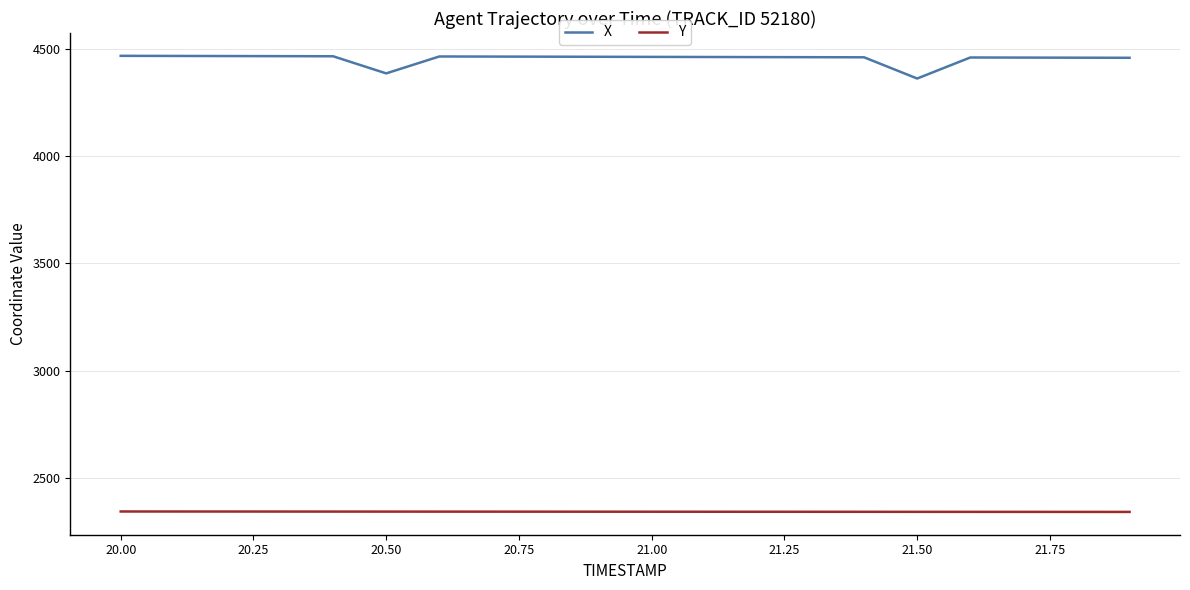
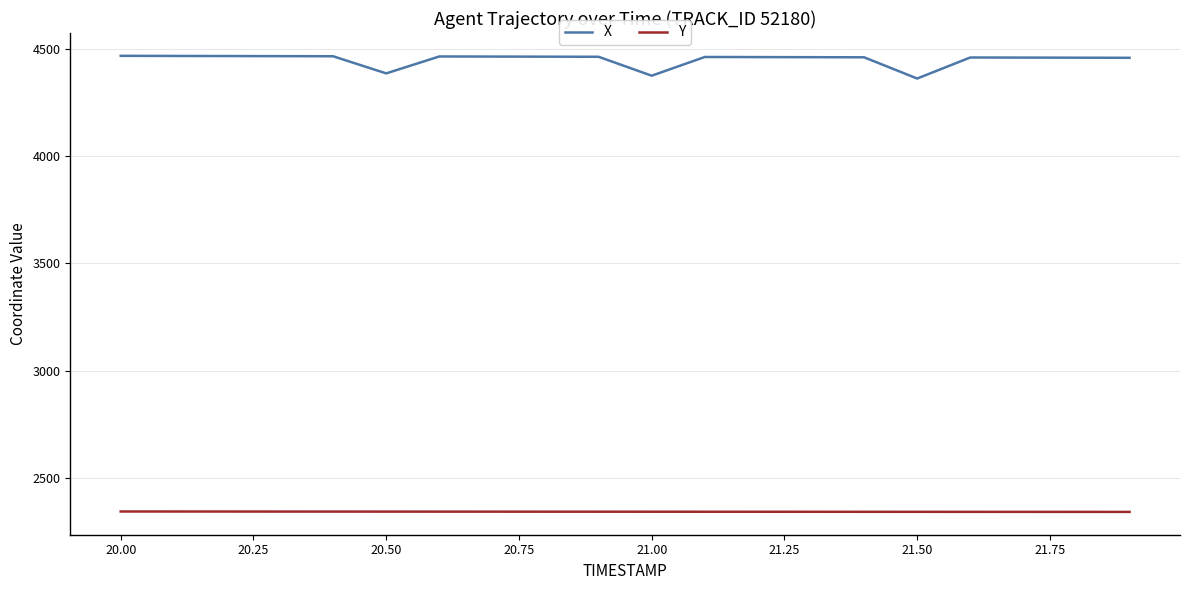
  {
    "X": {
      "20.00": 4470,
      "20.50": 4390,
-     "21.00": 4460,
+     "21.00": 4380,
      "21.50": 4360
    },
    "Y": {
      "20.00": 2340,
      "20.50": 2340,
      "21.00": 2340,
      "21.50": 2340
    }
  }
